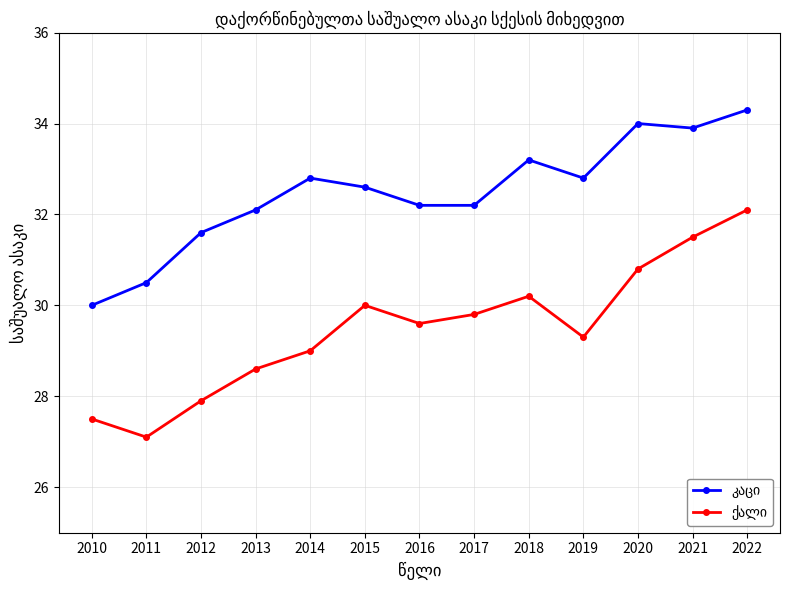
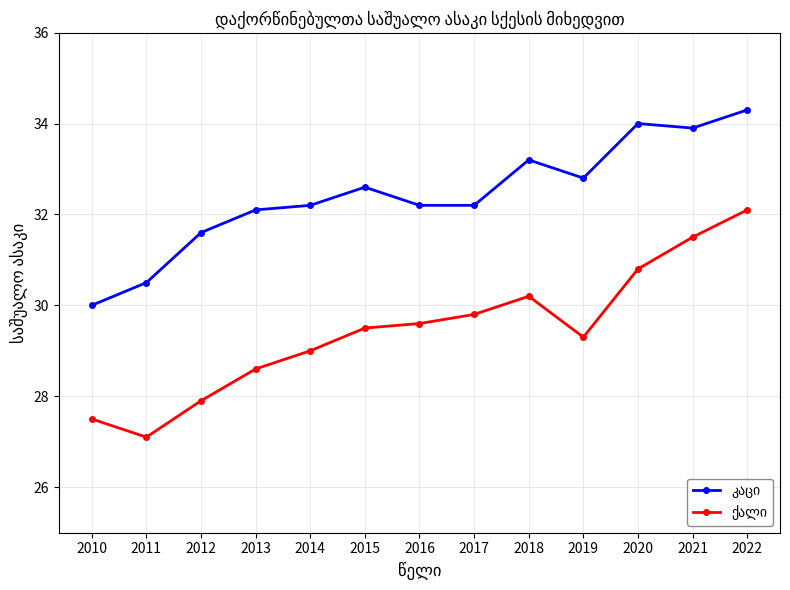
  {
    "კაცი": {
      "2010": 30.0,
      "2011": 30.5,
      "2012": 31.6,
      "2013": 32.1,
-     "2014": 32.8,
+     "2014": 32.2,
      "2015": 32.6,
      "2016": 32.2,
      "2017": 32.2,
      "2018": 33.2,
      "2019": 32.8,
      "2020": 34.0,
      "2021": 33.9,
      "2022": 34.3
    },
    "ქალი": {
      "2010": 27.5,
      "2011": 27.1,
      "2012": 27.9,
      "2013": 28.6,
      "2014": 29.0,
-     "2015": 30.0,
+     "2015": 29.5,
      "2016": 29.6,
      "2017": 29.8,
      "2018": 30.2,
      "2019": 29.3,
      "2020": 30.8,
      "2021": 31.5,
      "2022": 32.1
    }
  }
